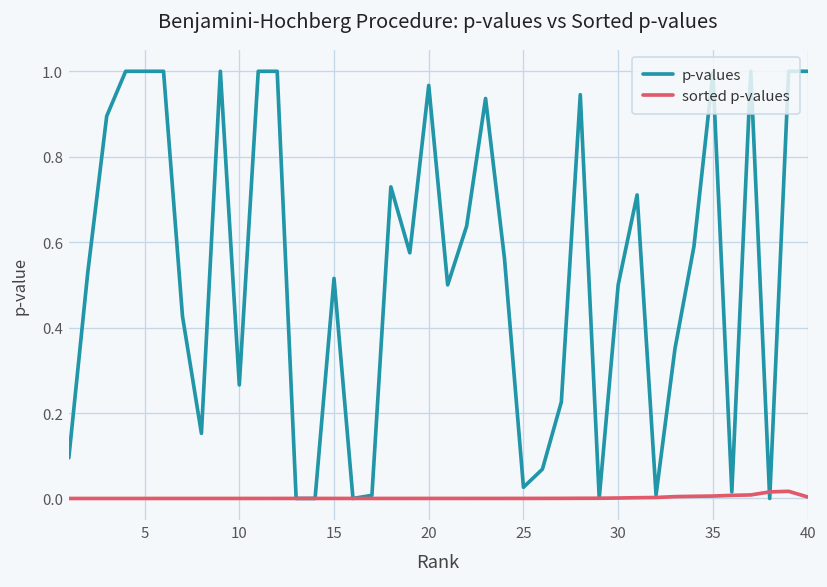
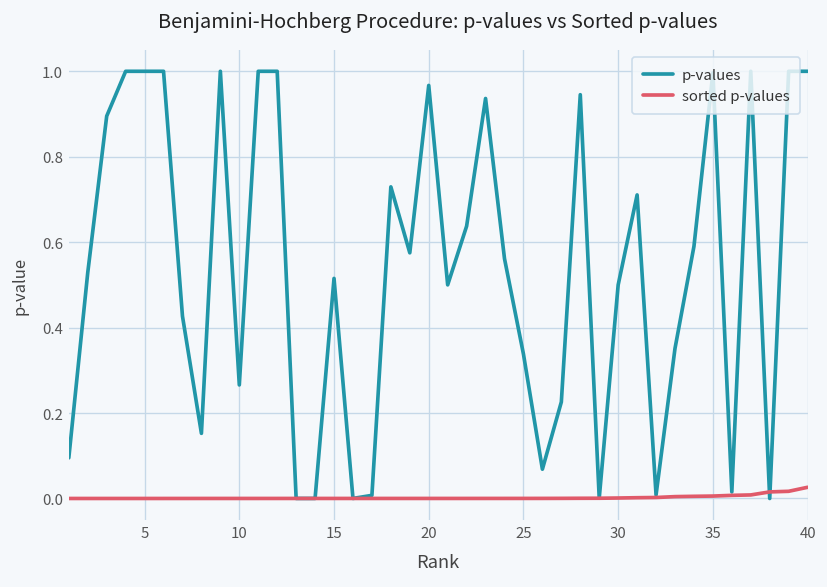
  {
    "p-values": {
      "5": 1.00,
      "10": 0.27,
      "15": 0.52,
      "20": 0.97,
-     "25": 0.03,
+     "25": 0.34,
      "30": 0.50,
      "40": 1.00
    },
    "sorted p-values": {
      "5": 0.00,
      "10": 0.00,
      "15": 0.00,
      "20": 0.00,
      "25": 0.00,
      "30": 0.00,
      "35": 0.01,
-     "40": 0.00
+     "40": 0.03
    }
  }
